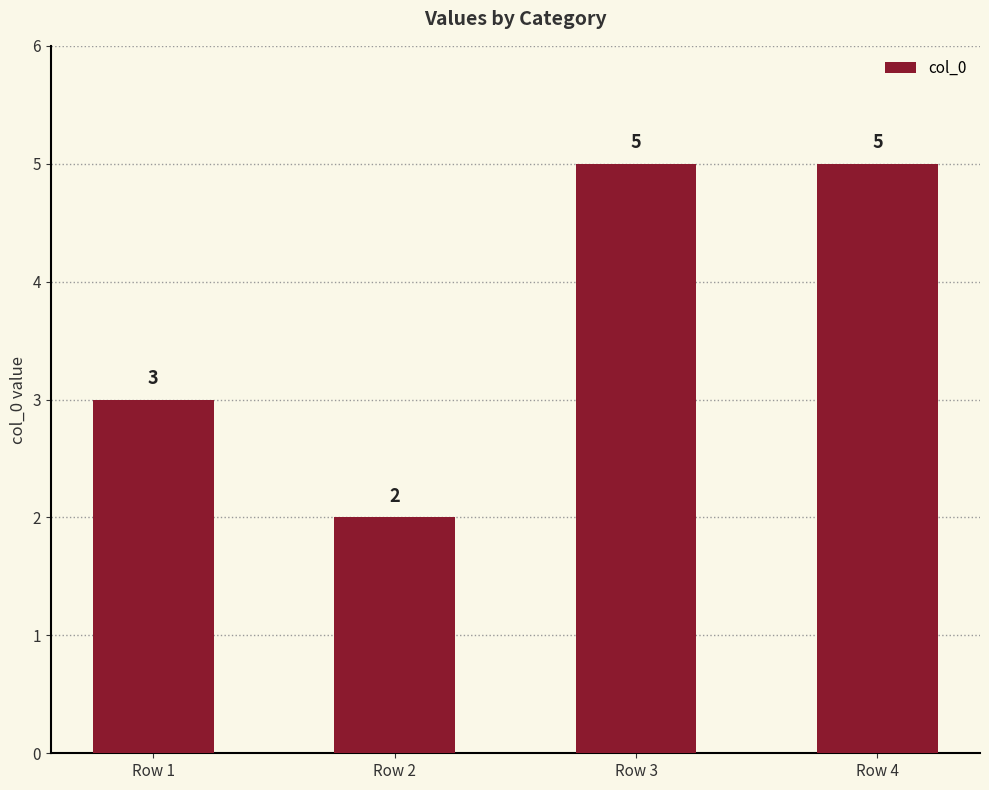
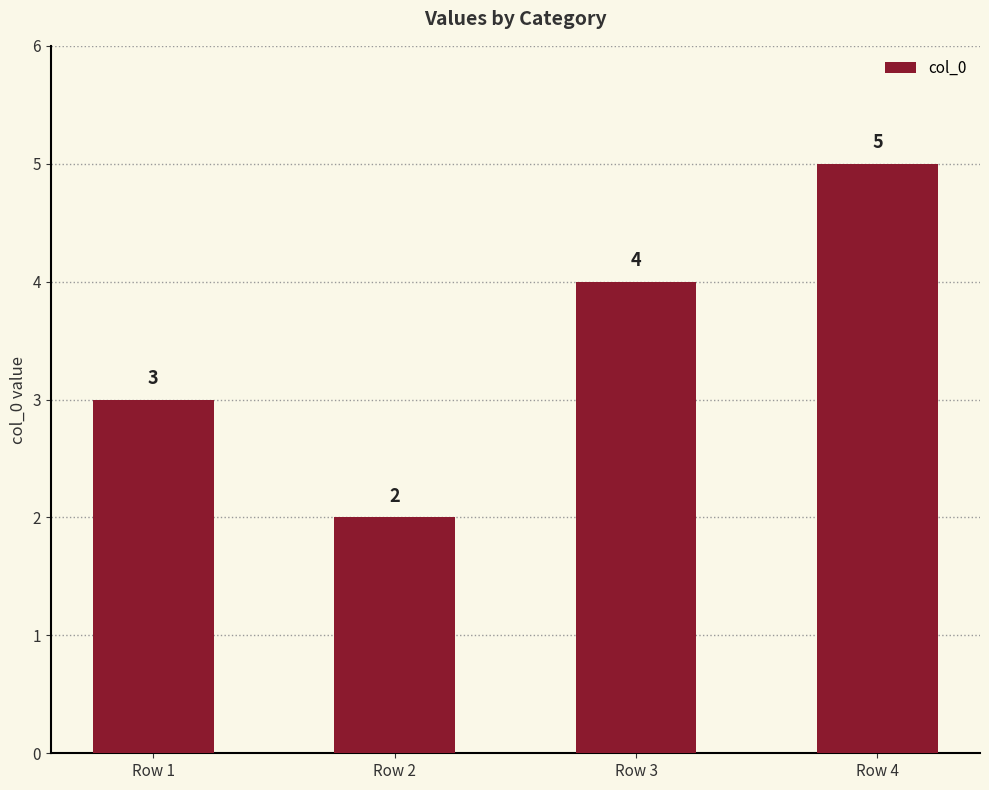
  {
    "Row 1": 3,
    "Row 2": 2,
-   "Row 3": 5,
+   "Row 3": 4,
    "Row 4": 5
  }
